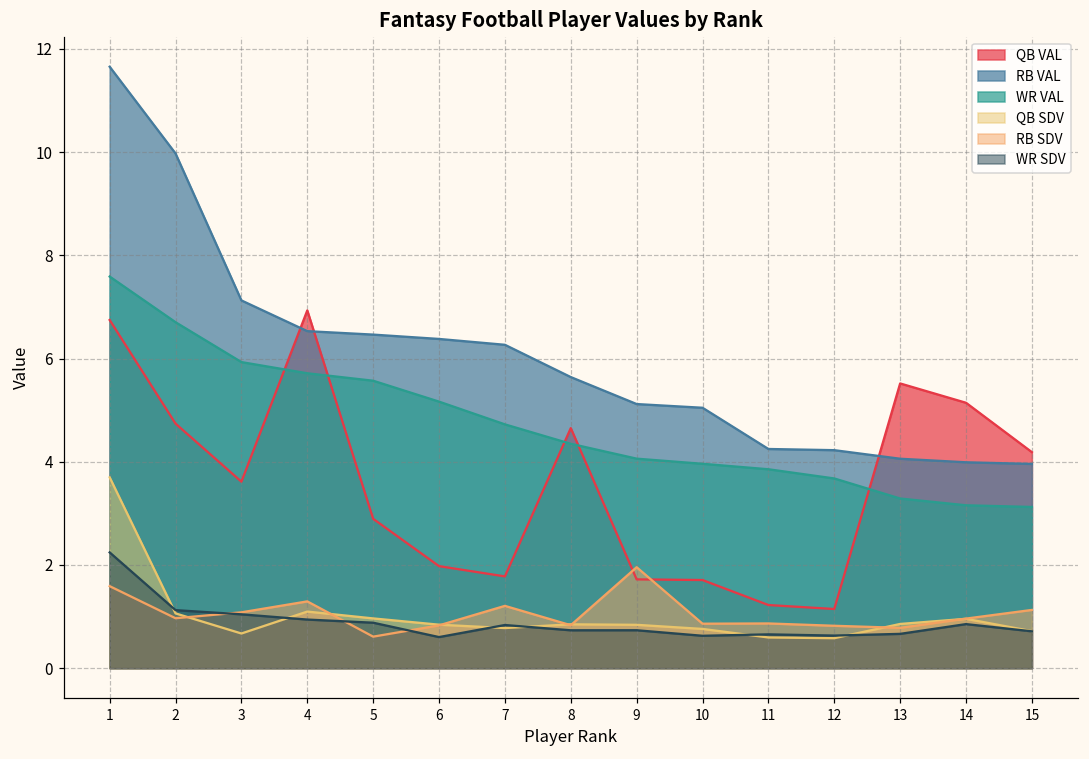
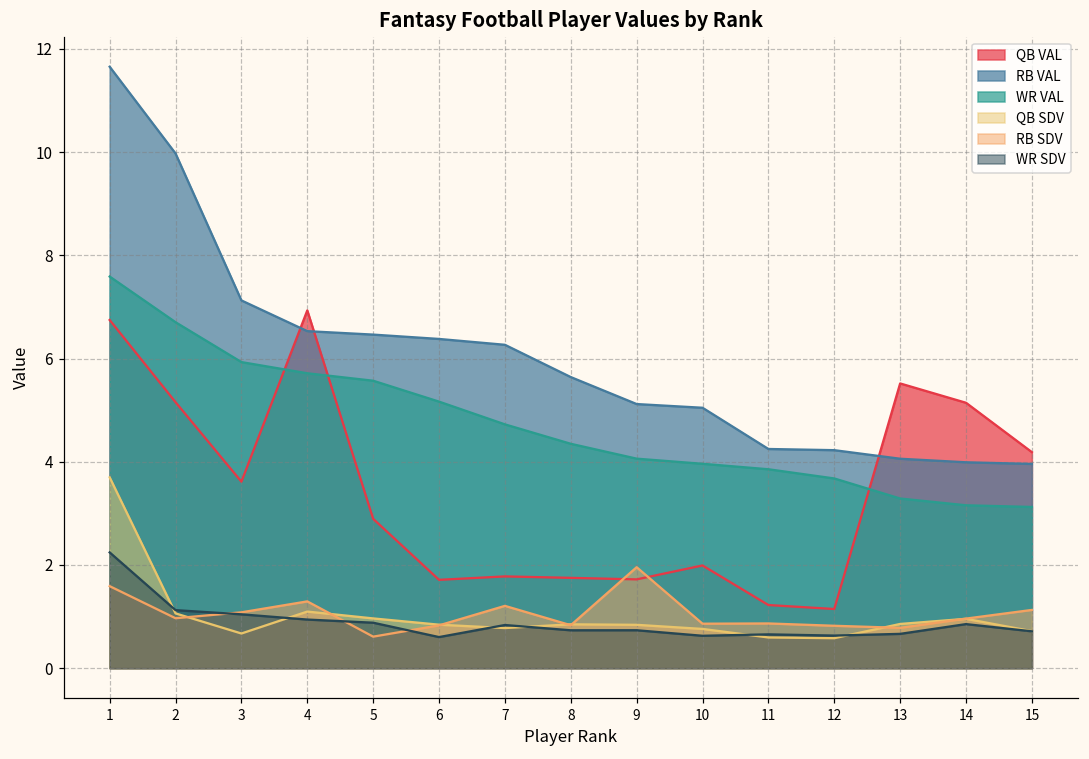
  {
    "QB VAL": {
      "1": 6.7,
-     "2": 4.7,
+     "2": 5.2,
      "3": 3.6,
      "4": 6.9,
      "5": 2.9,
-     "6": 2.0,
+     "6": 1.7,
      "7": 1.8,
-     "8": 4.7,
+     "8": 1.7,
      "9": 1.7,
-     "10": 1.7,
+     "10": 2.0,
      "11": 1.2,
      "12": 1.1,
      "13": 5.5,
      "14": 5.1,
      "15": 4.2
    }
  }
